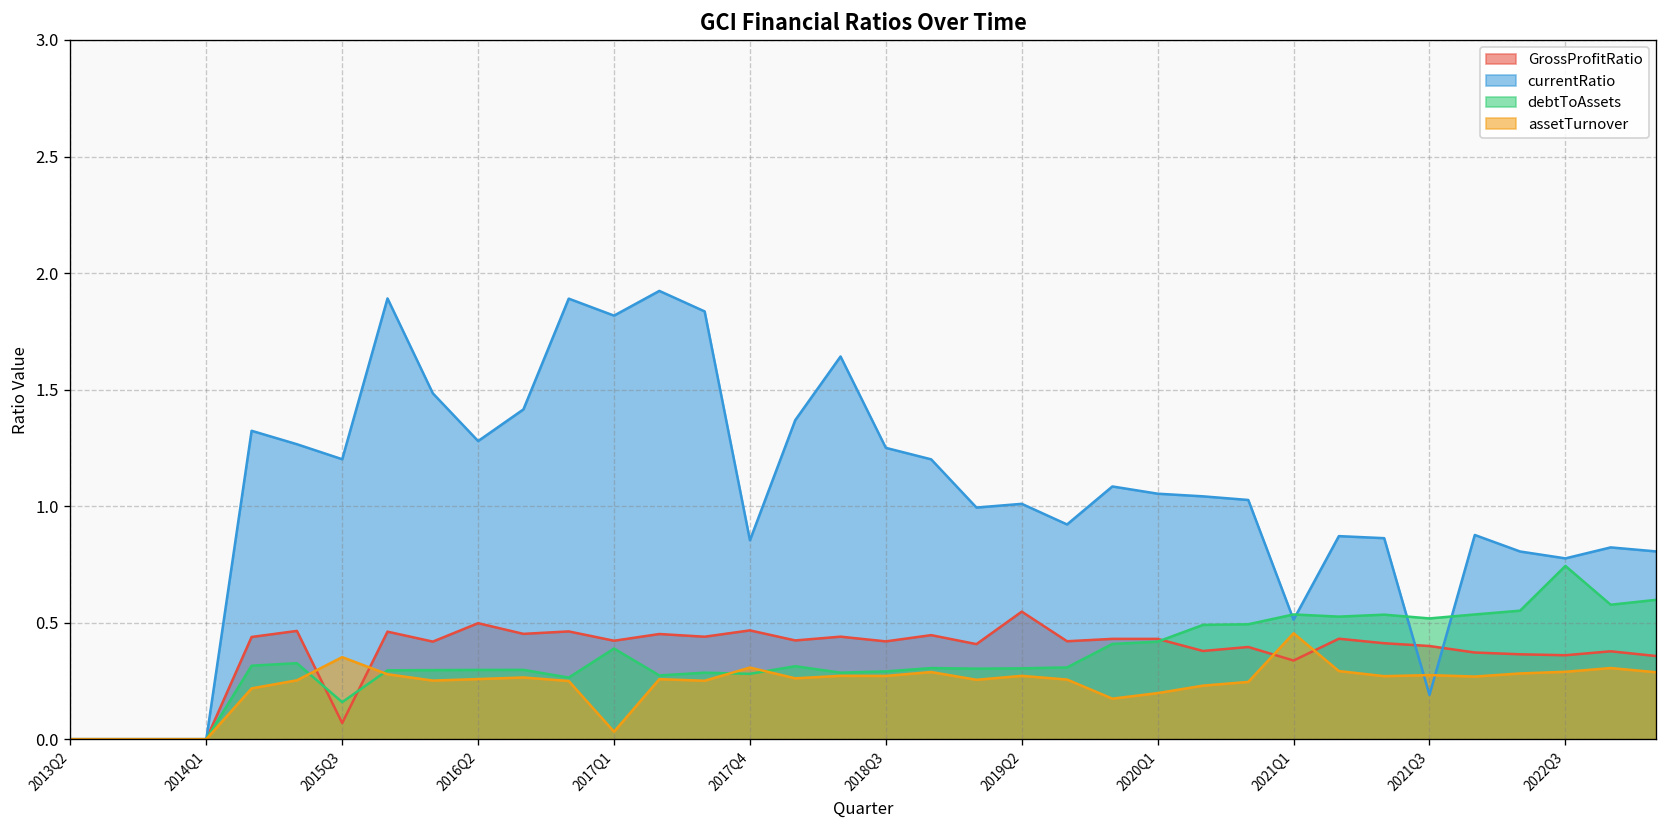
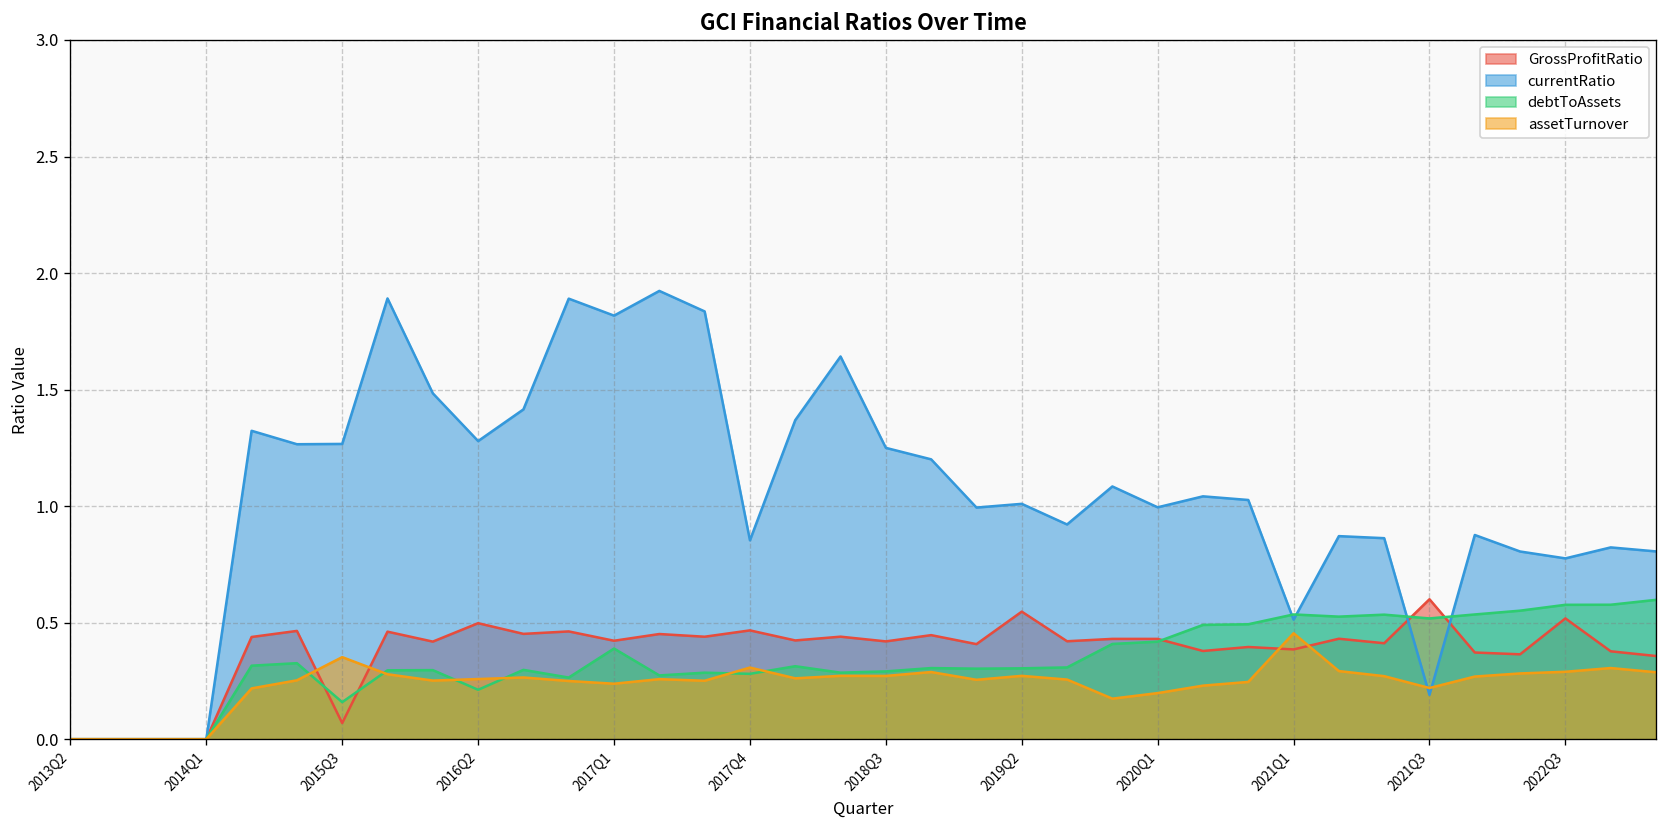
  {
    "GrossProfitRatio": {
      "2015Q3": 0.07,
      "2016Q2": 0.50,
      "2017Q1": 0.42,
      "2017Q4": 0.47,
      "2018Q3": 0.42,
      "2019Q2": 0.55,
-     "2021Q1": 0.34,
-     "2021Q3": 0.40,
-     "2022Q3": 0.36
+     "2021Q1": 0.39,
+     "2021Q3": 0.60,
+     "2022Q3": 0.52
    },
    "currentRatio": {
-     "2015Q3": 1.20,
+     "2015Q3": 1.27,
      "2016Q2": 1.28,
      "2017Q1": 1.82,
      "2017Q4": 0.85,
      "2018Q3": 1.25,
      "2019Q2": 1.01,
-     "2020Q1": 1.05,
+     "2020Q1": 0.99,
      "2021Q1": 0.51,
      "2021Q3": 0.19,
      "2022Q3": 0.78
    },
    "debtToAssets": {
      "2015Q3": 0.16,
-     "2016Q2": 0.30,
+     "2016Q2": 0.21,
      "2017Q1": 0.39,
      "2017Q4": 0.28,
      "2018Q3": 0.29,
      "2019Q2": 0.30,
      "2021Q1": 0.54,
      "2021Q3": 0.52,
-     "2022Q3": 0.74
+     "2022Q3": 0.58
    },
    "assetTurnover": {
      "2015Q3": 0.35,
      "2016Q2": 0.26,
-     "2017Q1": 0.03,
+     "2017Q1": 0.24,
      "2017Q4": 0.31,
      "2018Q3": 0.27,
      "2019Q2": 0.27,
      "2020Q1": 0.20,
      "2021Q1": 0.45,
-     "2021Q3": 0.27,
+     "2021Q3": 0.22,
      "2022Q3": 0.29
    }
  }
